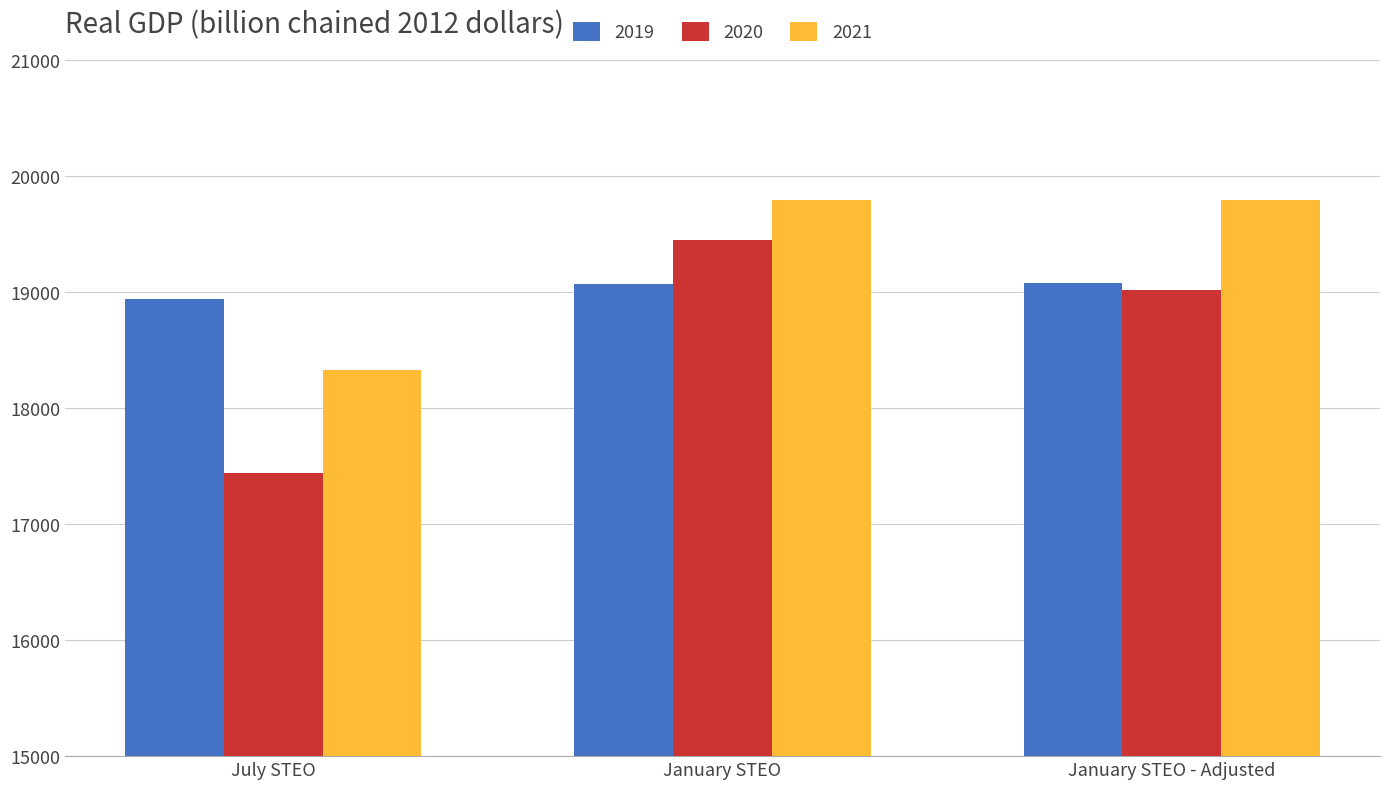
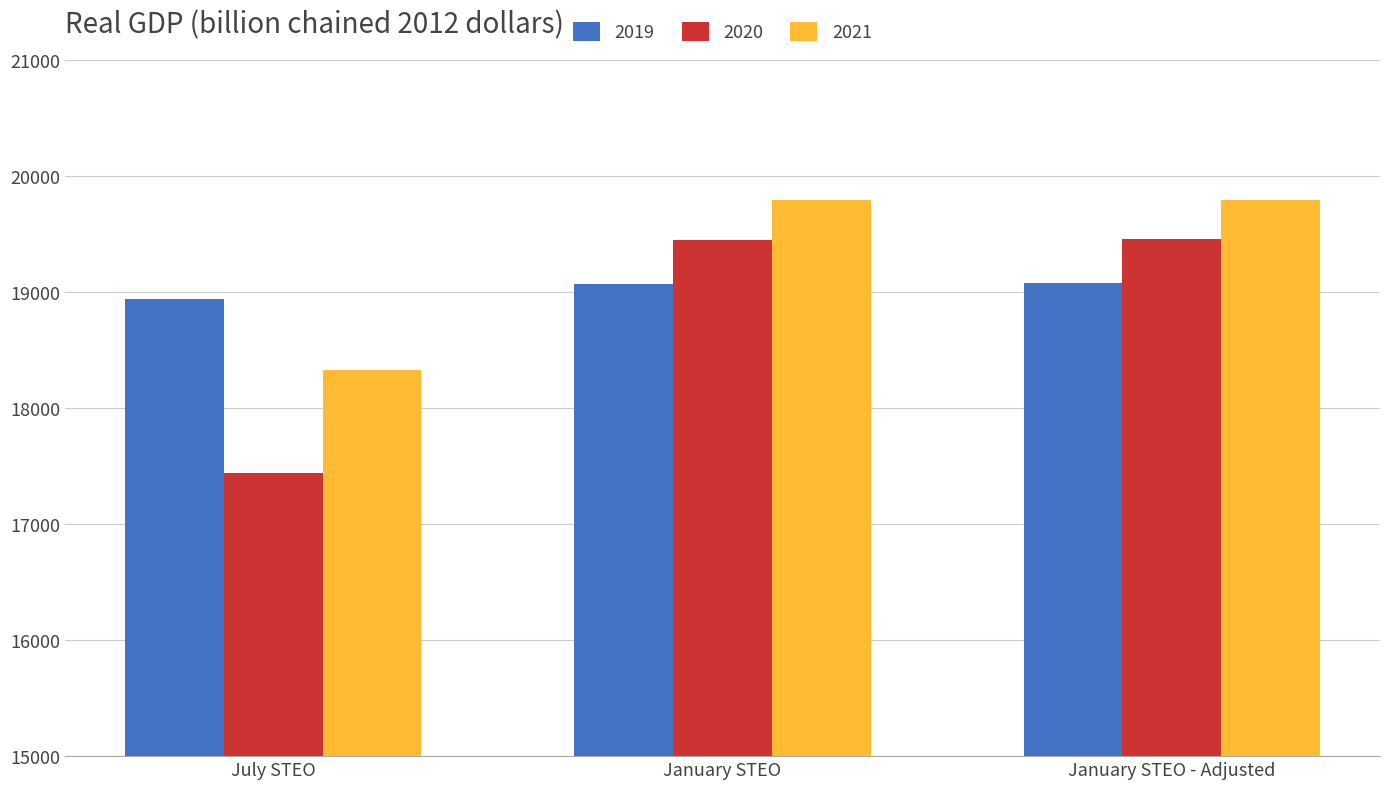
  {
    "2019": {
      "July STEO": 18940,
      "January STEO": 19070,
      "January STEO - Adjusted": 19070
    },
    "2020": {
      "July STEO": 17440,
      "January STEO": 19450,
-     "January STEO - Adjusted": 19020
+     "January STEO - Adjusted": 19450
    },
    "2021": {
      "July STEO": 18330,
      "January STEO": 19790,
      "January STEO - Adjusted": 19800
    }
  }
